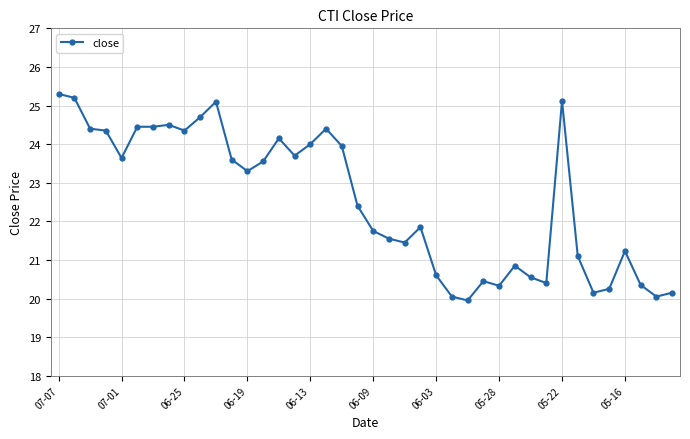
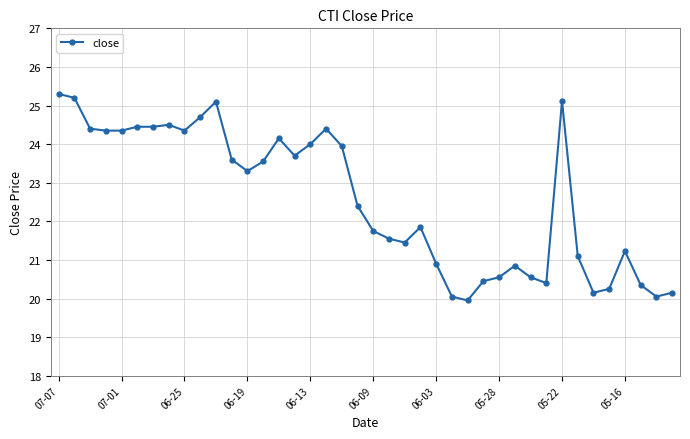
  {
    "07-07": 25.3,
-   "07-01": 23.6,
+   "07-01": 24.4,
    "06-25": 24.4,
    "06-19": 23.3,
    "06-13": 24.0,
    "06-09": 21.8,
-   "06-03": 20.6,
-   "05-28": 20.3,
+   "06-03": 20.9,
+   "05-28": 20.6,
    "05-22": 25.1,
    "05-16": 21.2
  }
